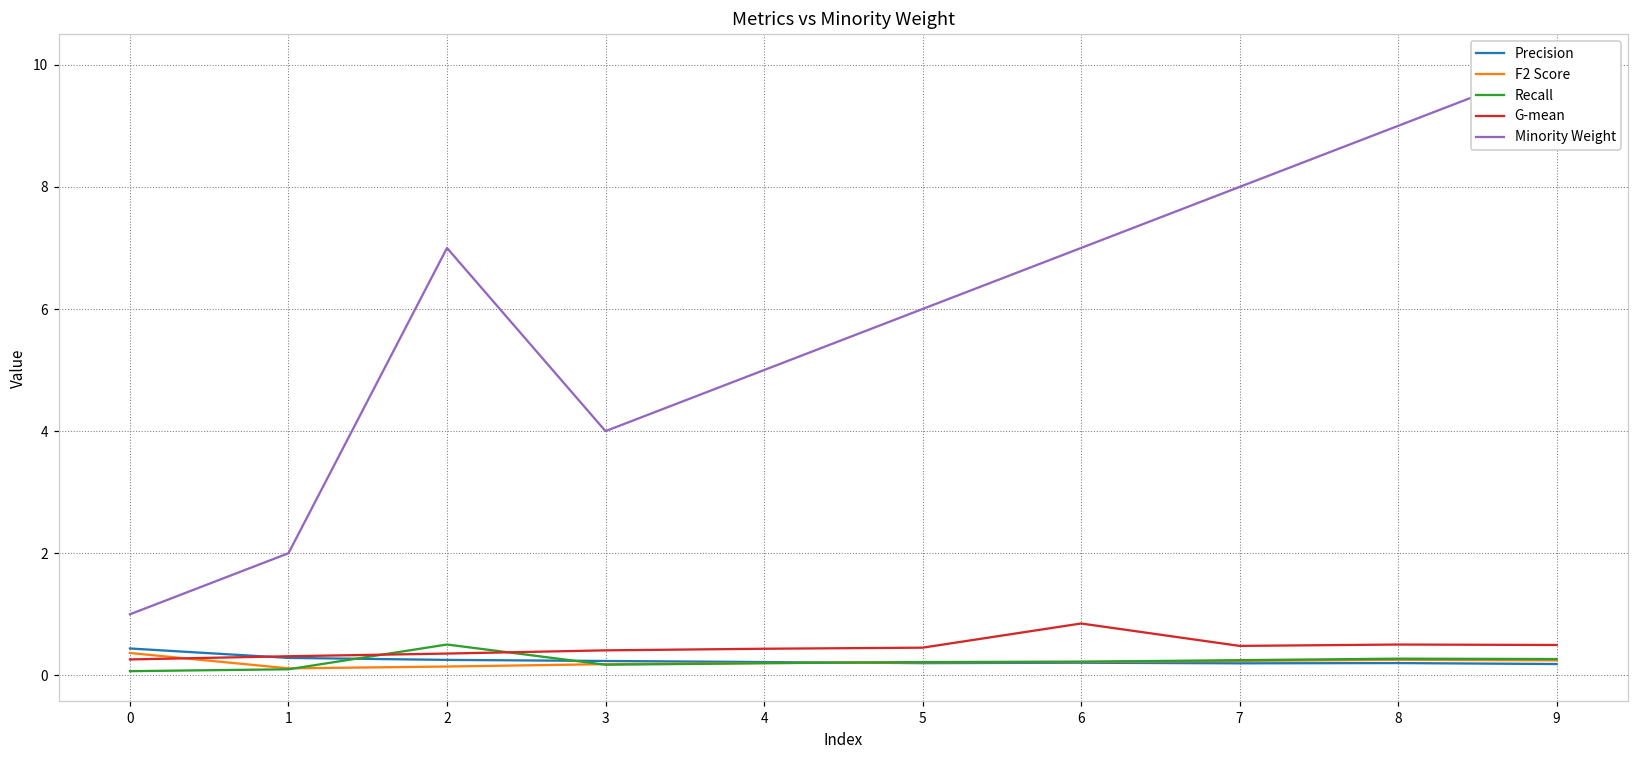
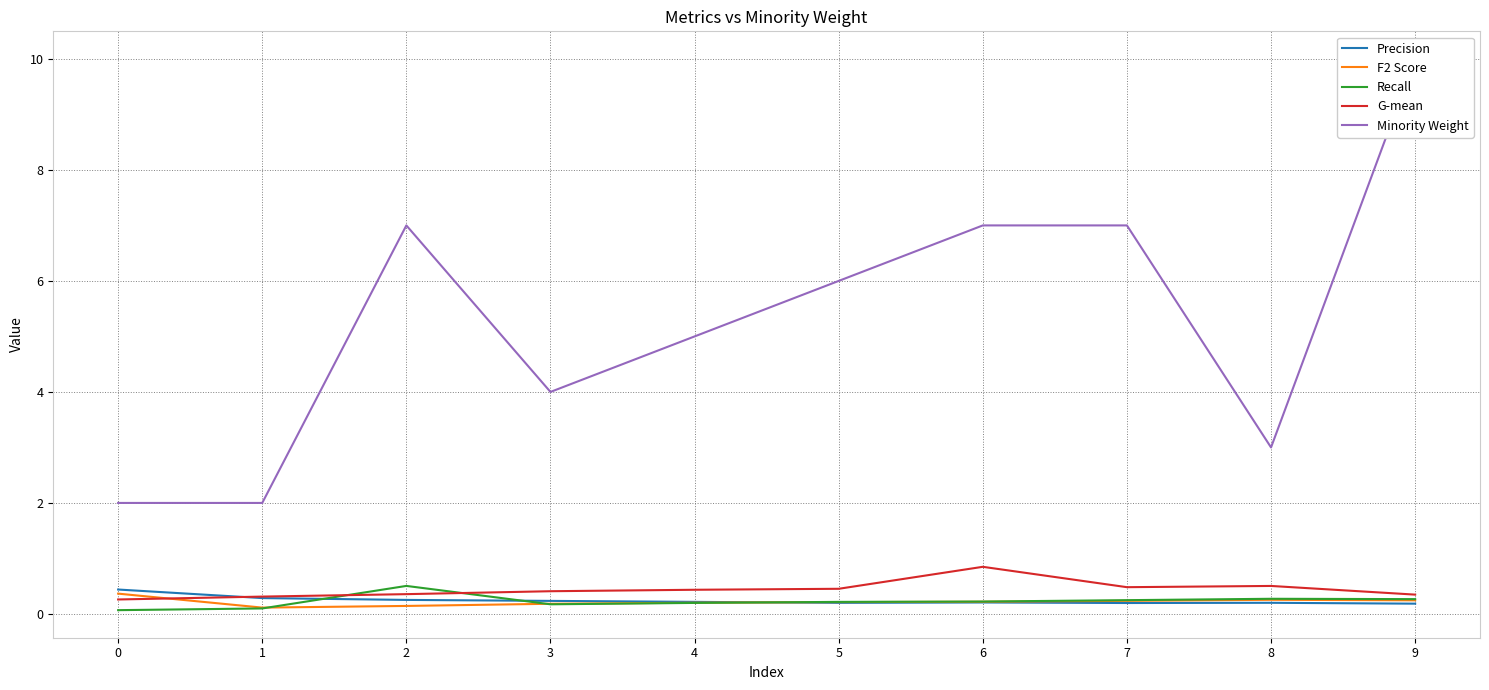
  {
    "Precision": {
      "0": 0.4,
      "2": 0.3,
      "3": 0.2,
      "8": 0.2,
      "9": 0.2
    },
    "F2 Score": {
      "0": 0.4,
      "2": 0.1
    },
    "Recall": {
      "0": 0.1,
      "2": 0.5
    },
    "G-mean": {
      "0": 0.3,
      "2": 0.4,
      "3": 0.4,
      "4": 0.4,
      "5": 0.5,
      "6": 0.8,
      "7": 0.5,
      "8": 0.5,
-     "9": 0.5
+     "9": 0.3
    },
    "Minority Weight": {
-     "0": 1,
+     "0": 2,
      "1": 2,
      "2": 7,
      "3": 4,
      "4": 5,
      "5": 6,
      "6": 7,
-     "7": 8,
-     "8": 9
+     "7": 7,
+     "8": 3
    }
  }
